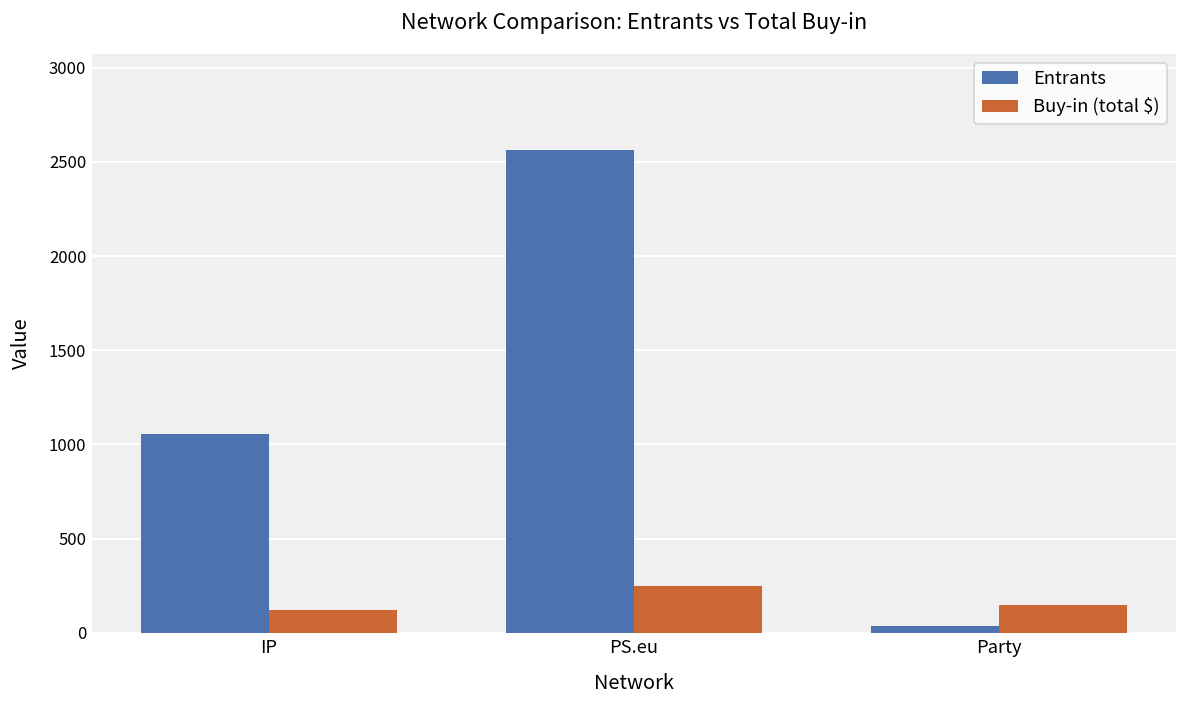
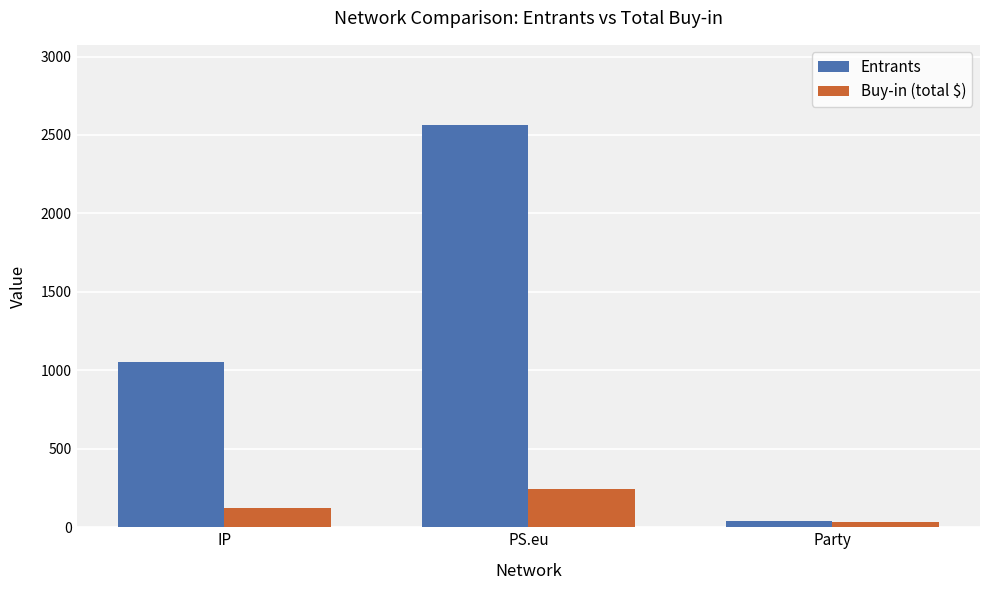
  {
    "Entrants": {
      "IP": 1060,
      "PS.eu": 2560,
      "Party": 40
    },
    "Buy-in (total $)": {
      "IP": 120,
      "PS.eu": 250,
-     "Party": 150
+     "Party": 30
    }
  }
